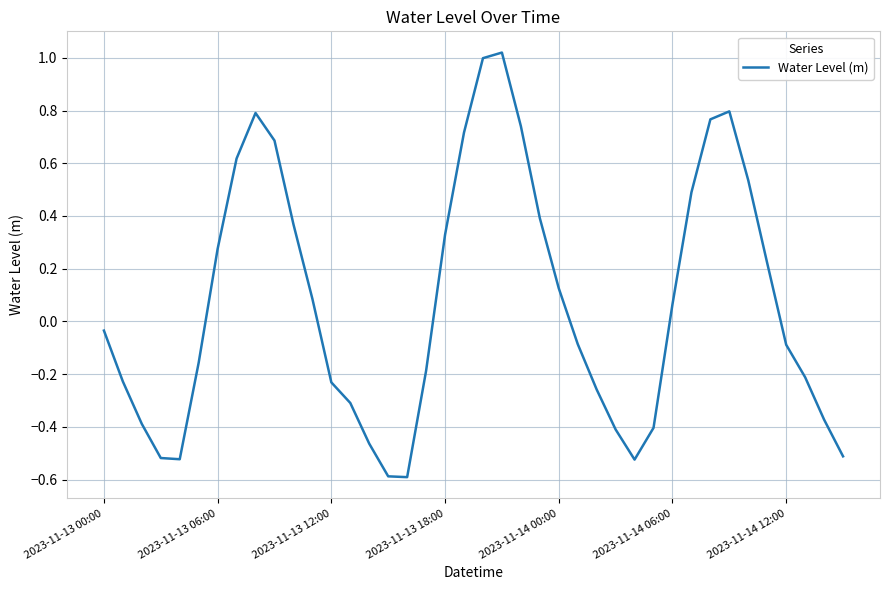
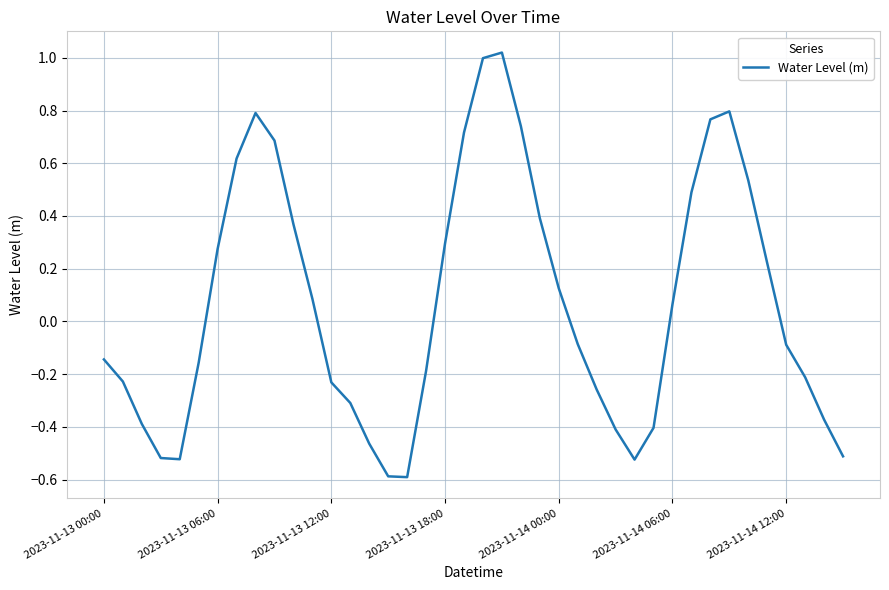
  {
-   "2023-11-13 00:00": -0.03,
+   "2023-11-13 00:00": -0.14,
    "2023-11-13 06:00": 0.28,
    "2023-11-13 12:00": -0.23,
-   "2023-11-13 18:00": 0.33,
+   "2023-11-13 18:00": 0.30,
    "2023-11-14 00:00": 0.13,
    "2023-11-14 06:00": 0.06,
    "2023-11-14 12:00": -0.09
  }
